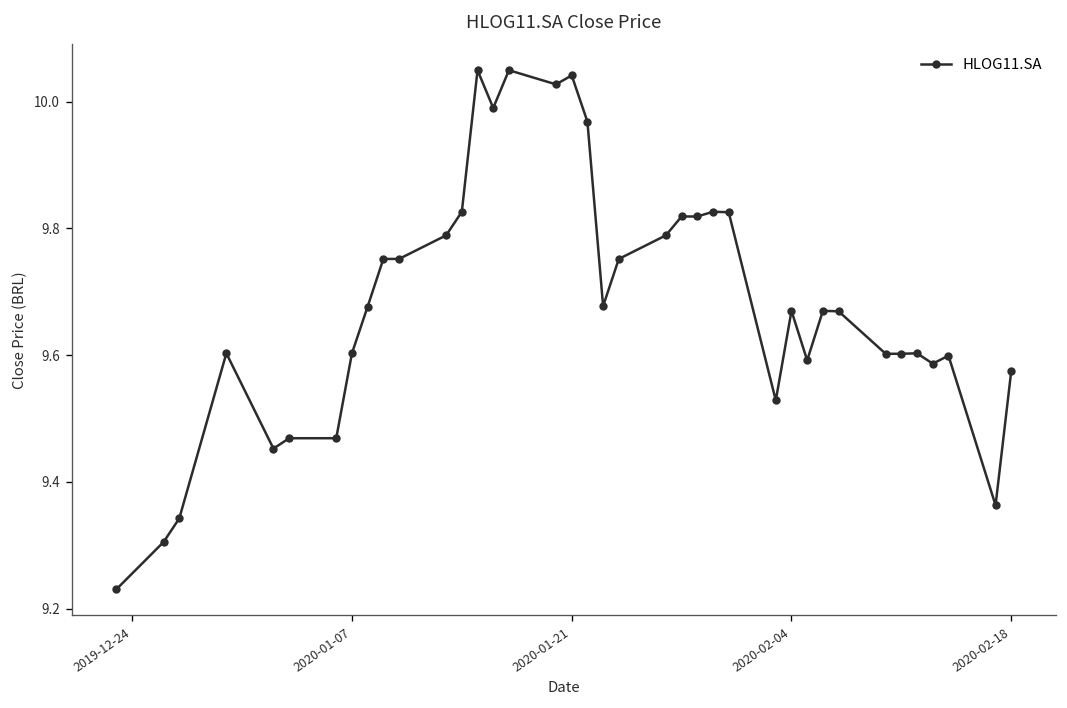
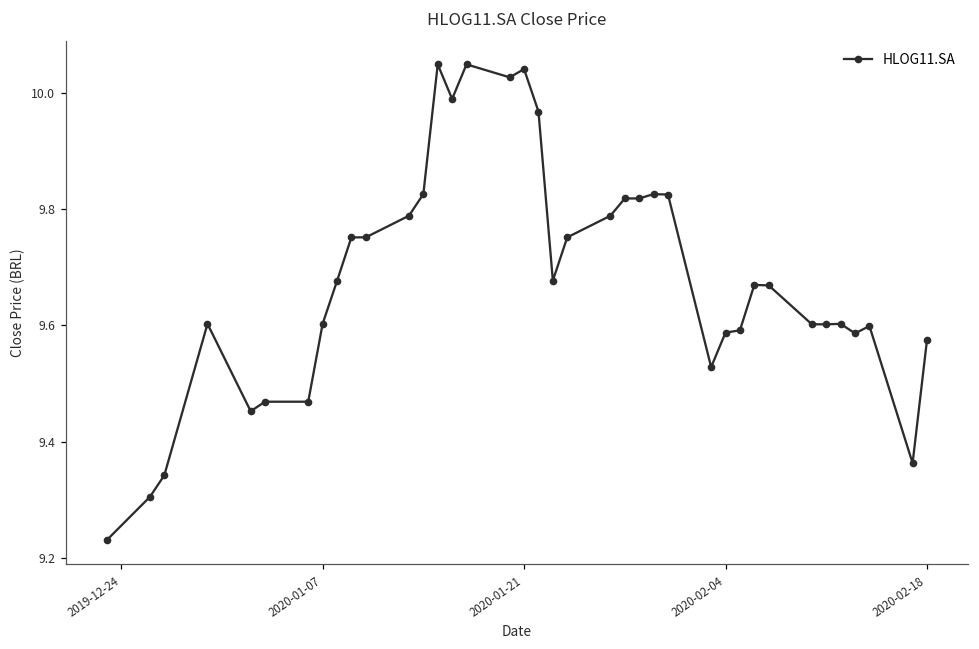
  {
    "2020-01-07": 9.60,
    "2020-01-21": 10.04,
-   "2020-02-04": 9.67,
+   "2020-02-04": 9.59,
    "2020-02-18": 9.58
  }
